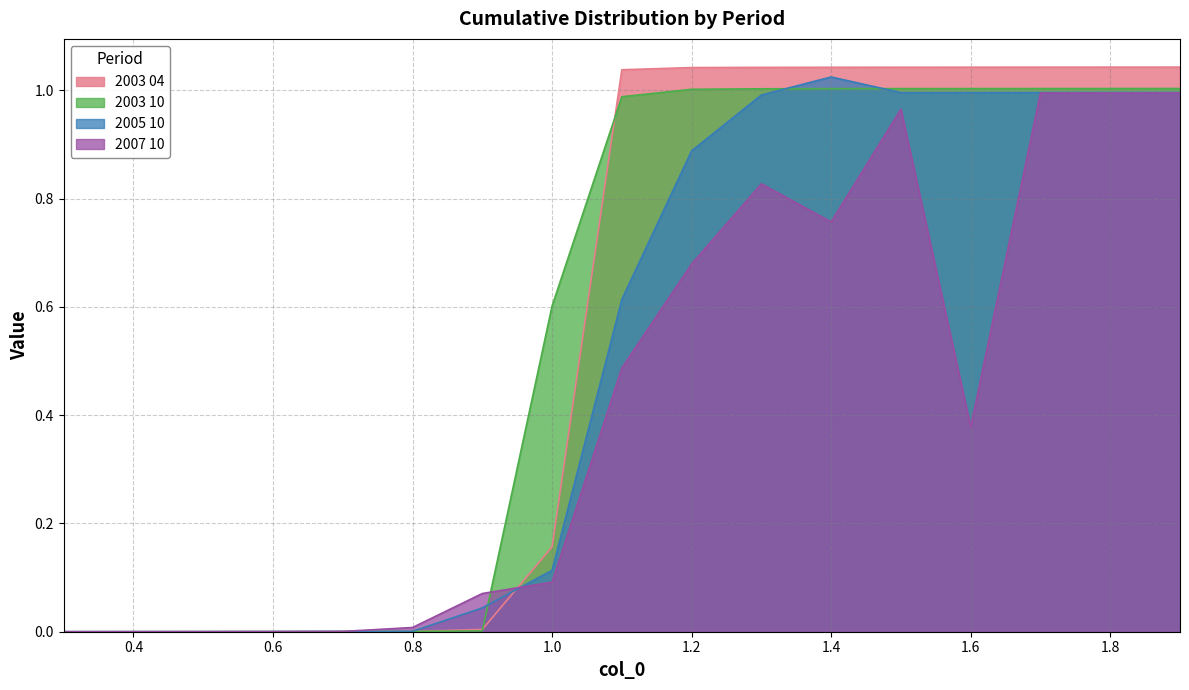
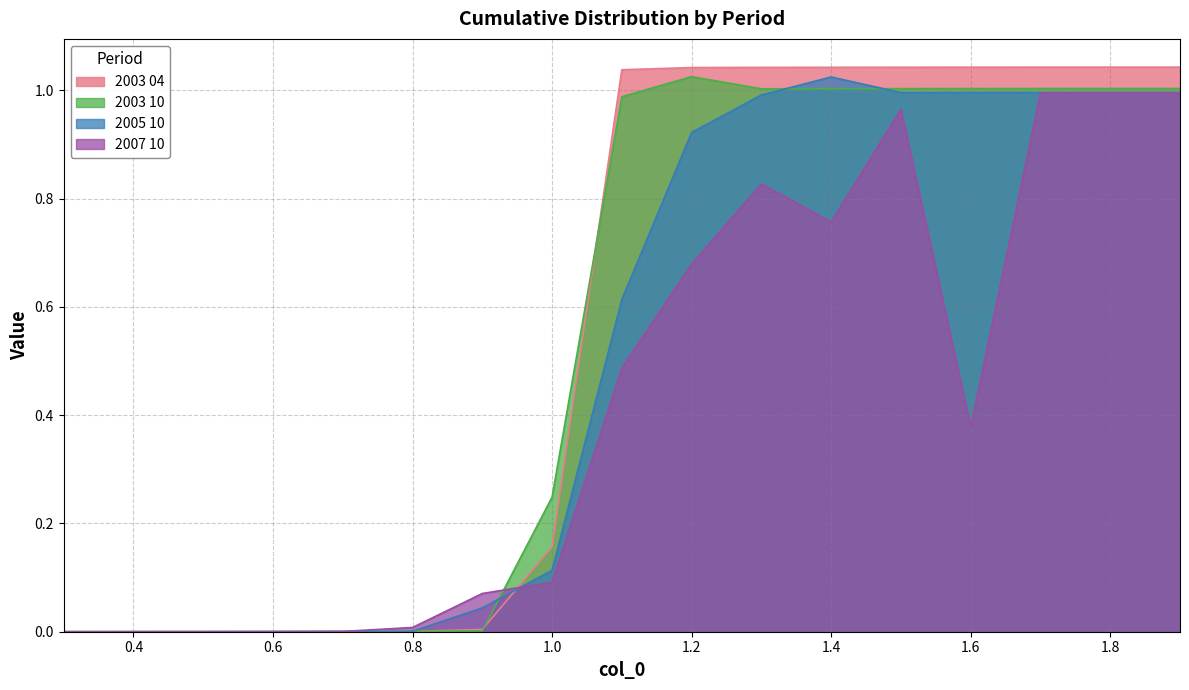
  {
    "2003 04": {
      "1.0": 0.16,
      "1.2": 1.04,
      "1.4": 1.04,
      "1.6": 1.04,
      "1.8": 1.04
    },
    "2003 10": {
-     "1.0": 0.60,
-     "1.2": 1.00,
+     "1.0": 0.25,
+     "1.2": 1.03,
      "1.4": 1.00,
      "1.6": 1.00,
      "1.8": 1.00
    },
    "2005 10": {
      "1.0": 0.11,
-     "1.2": 0.89,
+     "1.2": 0.92,
      "1.4": 1.02,
      "1.6": 1.00
    },
    "2007 10": {
      "0.8": 0.01,
      "1.0": 0.09,
      "1.2": 0.68,
      "1.4": 0.76,
      "1.6": 0.38
    }
  }
